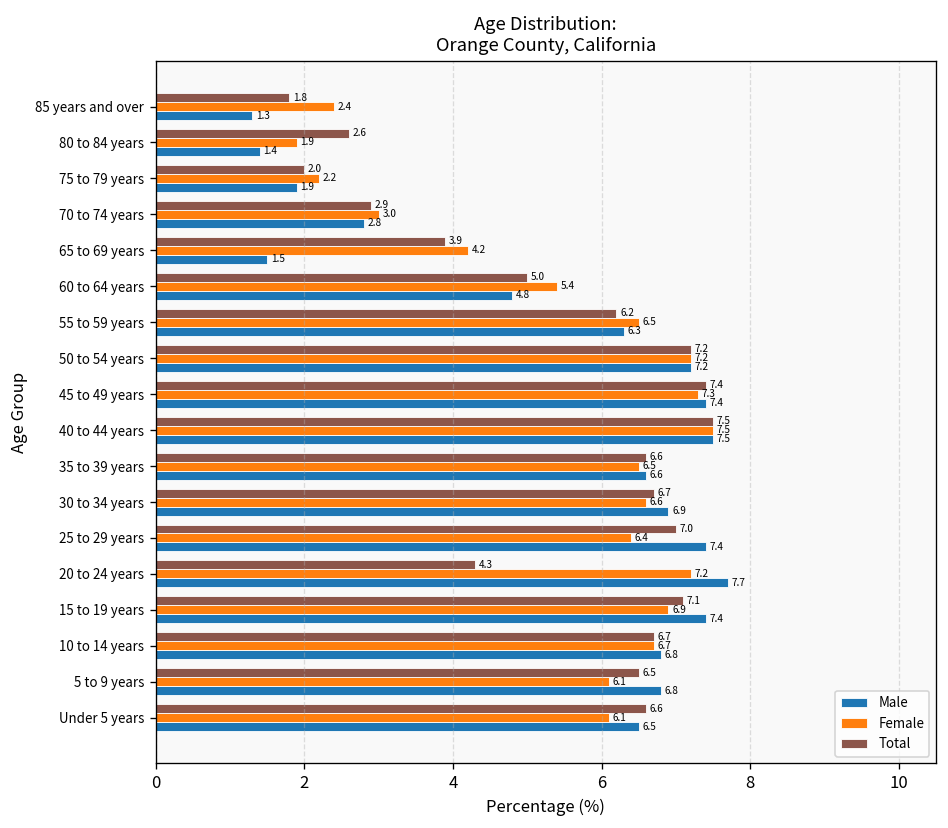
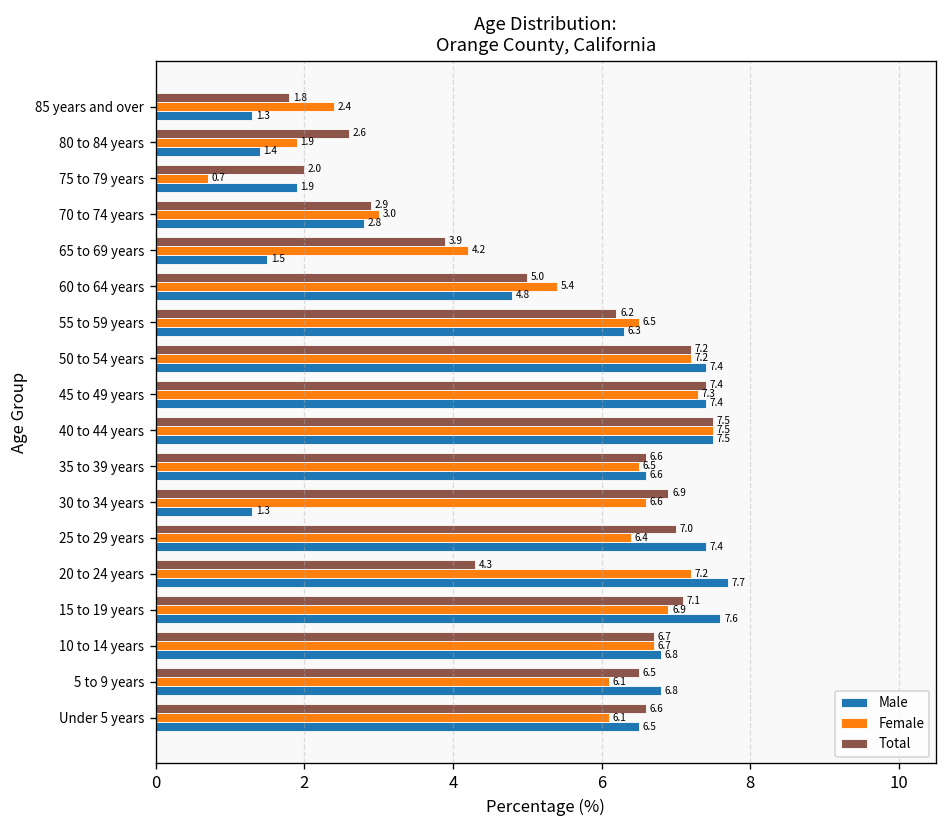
  {
    "Male": {
      "85 years and over": 1.3,
      "80 to 84 years": 1.4,
      "75 to 79 years": 1.9,
      "70 to 74 years": 2.8,
      "65 to 69 years": 1.5,
      "60 to 64 years": 4.8,
      "55 to 59 years": 6.3,
-     "50 to 54 years": 7.2,
+     "50 to 54 years": 7.4,
      "45 to 49 years": 7.4,
      "35 to 39 years": 6.6,
-     "30 to 34 years": 6.9,
+     "30 to 34 years": 1.3,
      "25 to 29 years": 7.4,
      "20 to 24 years": 7.7,
-     "15 to 19 years": 7.4,
+     "15 to 19 years": 7.6,
      "10 to 14 years": 6.8,
      "5 to 9 years": 6.8,
      "Under 5 years": 6.5
    },
    "Female": {
      "85 years and over": 2.4,
      "80 to 84 years": 1.9,
-     "75 to 79 years": 2.2,
+     "75 to 79 years": 0.7,
      "70 to 74 years": 3.0,
      "65 to 69 years": 4.2,
      "60 to 64 years": 5.4,
      "55 to 59 years": 6.5,
      "45 to 49 years": 7.3,
      "35 to 39 years": 6.5,
      "30 to 34 years": 6.6,
      "25 to 29 years": 6.4,
      "20 to 24 years": 7.2,
      "15 to 19 years": 6.9,
      "5 to 9 years": 6.1,
      "Under 5 years": 6.1
    },
    "Total": {
      "85 years and over": 1.8,
      "80 to 84 years": 2.6,
      "75 to 79 years": 2.0,
      "70 to 74 years": 2.9,
      "65 to 69 years": 3.9,
      "60 to 64 years": 5.0,
      "55 to 59 years": 6.2,
      "45 to 49 years": 7.4,
      "35 to 39 years": 6.6,
-     "30 to 34 years": 6.7,
+     "30 to 34 years": 6.9,
      "25 to 29 years": 7.0,
      "20 to 24 years": 4.3,
      "15 to 19 years": 7.1,
      "5 to 9 years": 6.5,
      "Under 5 years": 6.6
    }
  }
